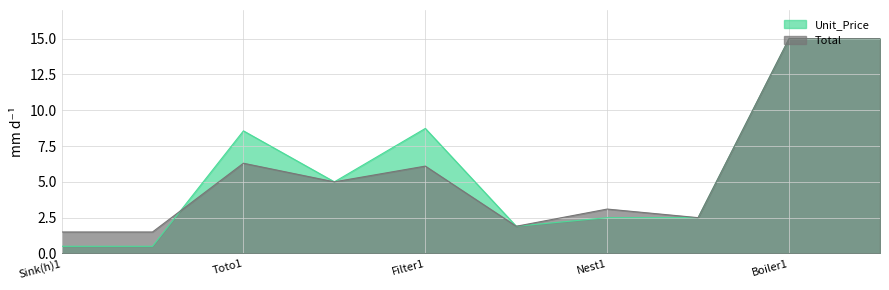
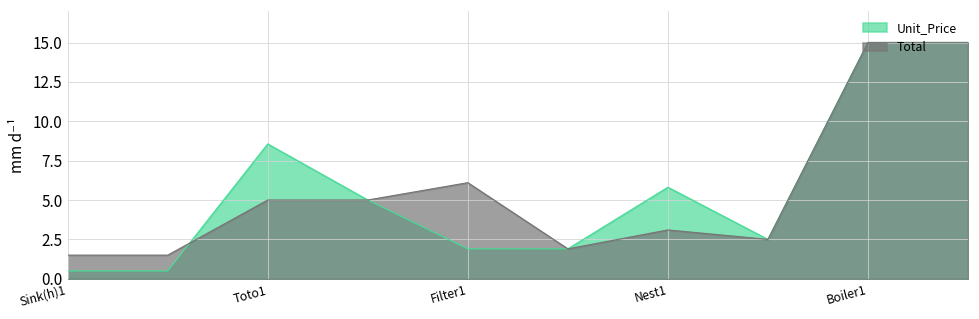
  {
    "Unit_Price": {
      "Sink(h)1": 0.5,
      "Toto1": 8.6,
-     "Filter1": 8.7,
-     "Nest1": 2.5
+     "Filter1": 1.9,
+     "Nest1": 5.8
    },
    "Total": {
      "Sink(h)1": 1.5,
-     "Toto1": 6.3,
+     "Toto1": 5.0,
      "Filter1": 6.1,
      "Nest1": 3.1
    }
  }
